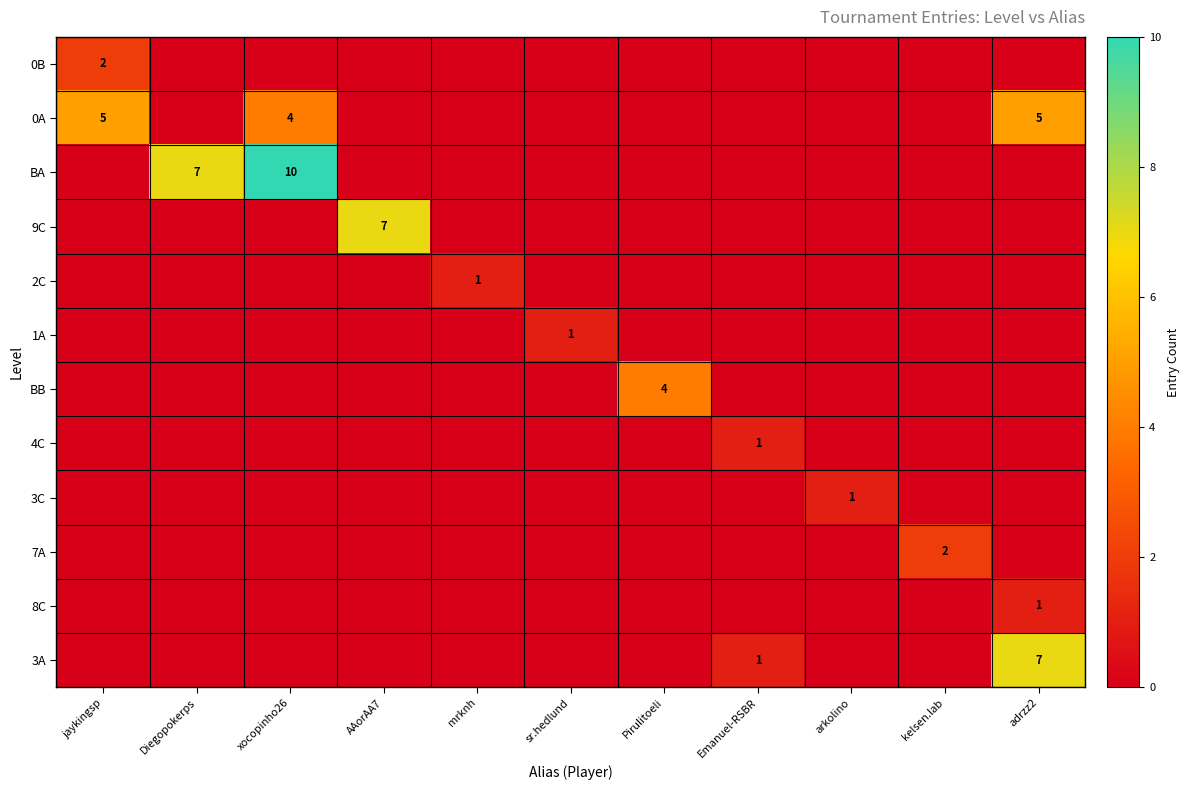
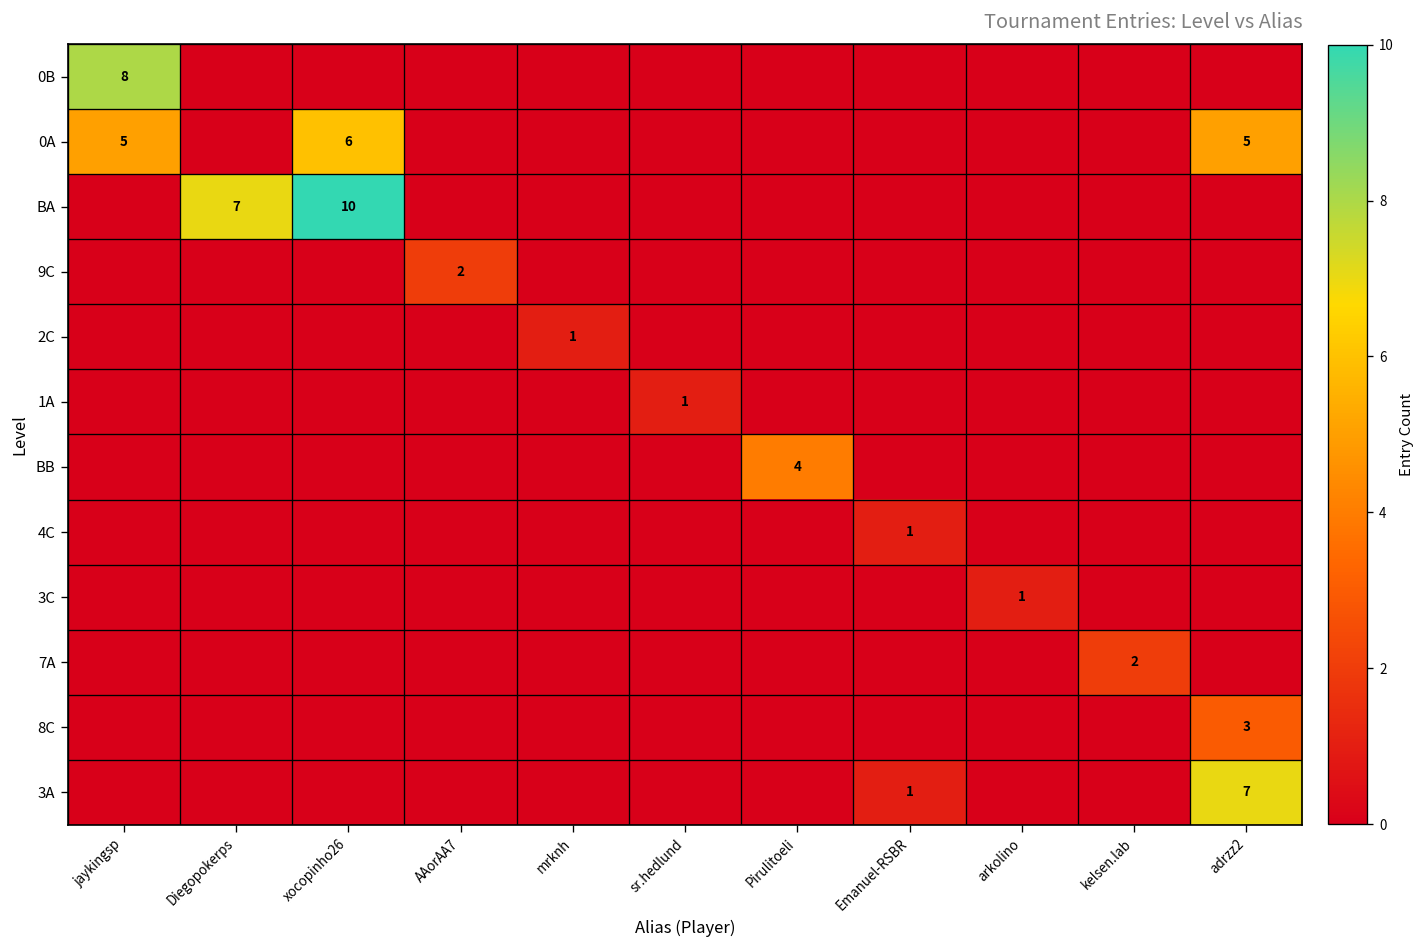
  {
    "0B": {
-     "jaykingsp": 2
+     "jaykingsp": 8
    },
    "0A": {
      "jaykingsp": 5,
-     "xocopinho26": 4,
+     "xocopinho26": 6,
      "adrzz2": 5
    },
    "BA": {
      "Diegopokerps": 7,
      "xocopinho26": 10
    },
    "9C": {
-     "AAorAA7": 7
+     "AAorAA7": 2
    },
    "2C": {
      "mrknh": 1
    },
    "1A": {
      "sr.hedlund": 1
    },
    "BB": {
      "Pirulitoeli": 4
    },
    "4C": {
      "Emanuel-RSBR": 1
    },
    "3C": {
      "arkolino": 1
    },
    "7A": {
      "kelsen.lab": 2
    },
    "8C": {
-     "adrzz2": 1
+     "adrzz2": 3
    },
    "3A": {
      "Emanuel-RSBR": 1,
      "adrzz2": 7
    }
  }
